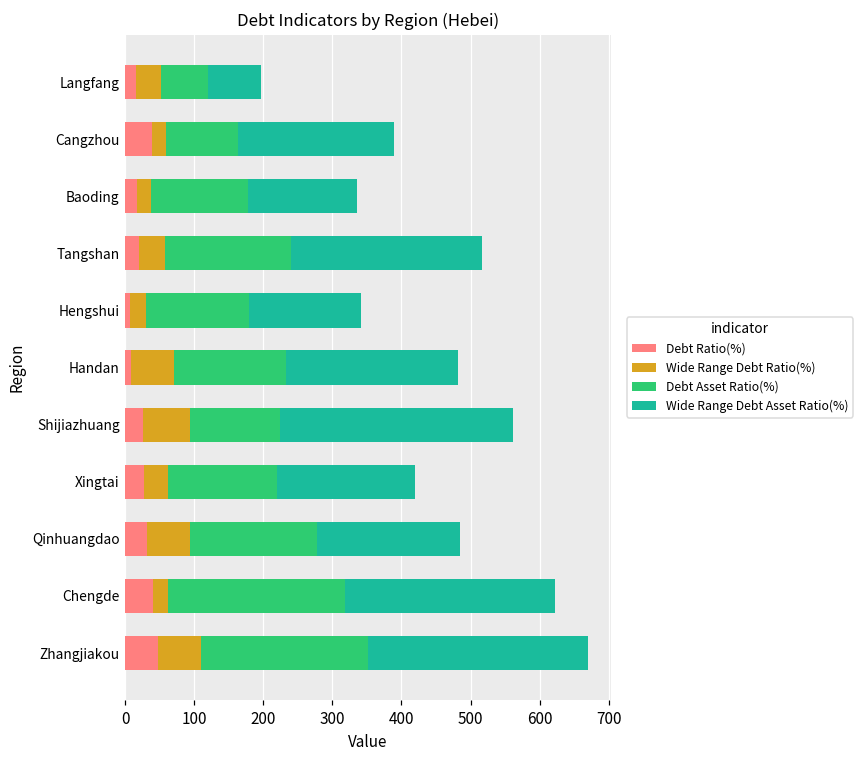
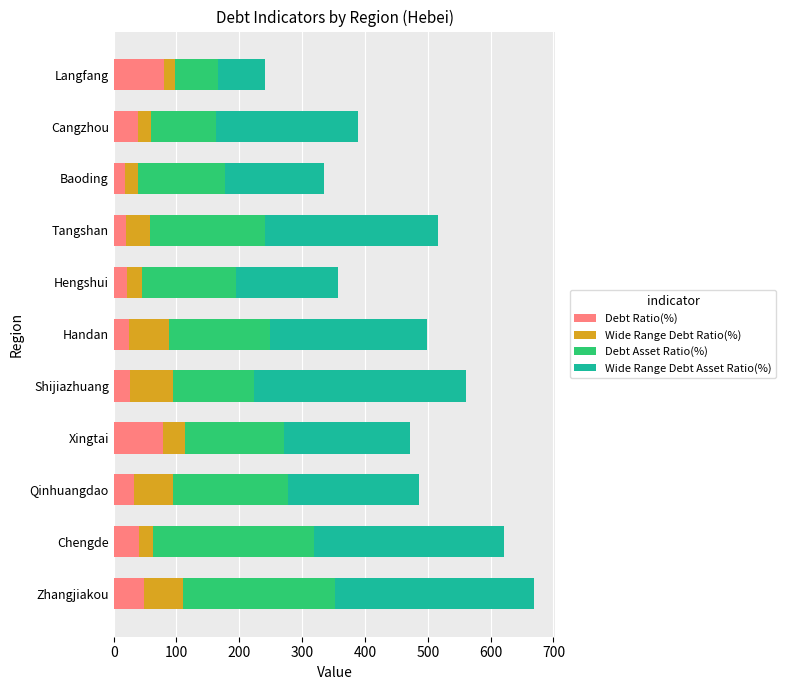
  {
    "Debt Ratio(%)": {
-     "Langfang": 20,
+     "Langfang": 80,
      "Cangzhou": 40,
      "Baoding": 20,
      "Tangshan": 20,
-     "Hengshui": 10,
-     "Handan": 10,
+     "Hengshui": 20,
+     "Handan": 20,
      "Shijiazhuang": 30,
-     "Xingtai": 30,
+     "Xingtai": 80,
      "Qinhuangdao": 30,
      "Chengde": 40,
      "Zhangjiakou": 50
    },
    "Wide Range Debt Ratio(%)": {
-     "Langfang": 40,
+     "Langfang": 20,
      "Cangzhou": 20,
      "Baoding": 20,
      "Tangshan": 40,
      "Hengshui": 20,
      "Handan": 60,
      "Shijiazhuang": 70,
      "Xingtai": 30,
      "Qinhuangdao": 60,
      "Chengde": 20,
      "Zhangjiakou": 60
    }
  }
